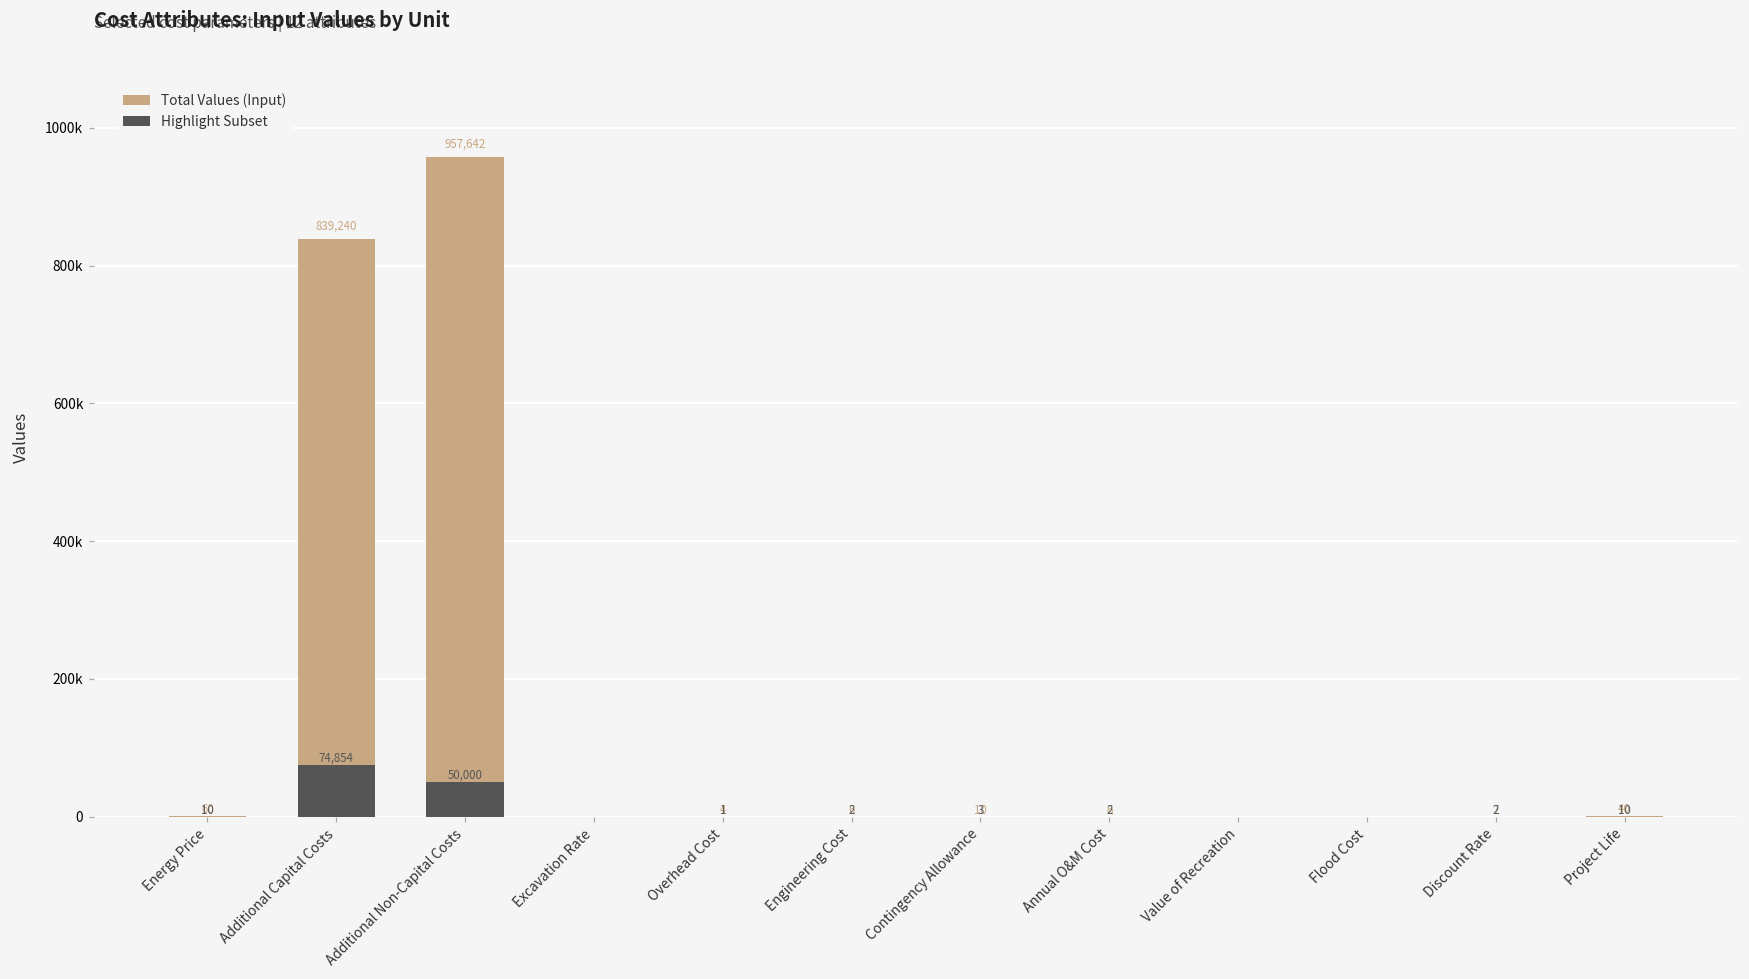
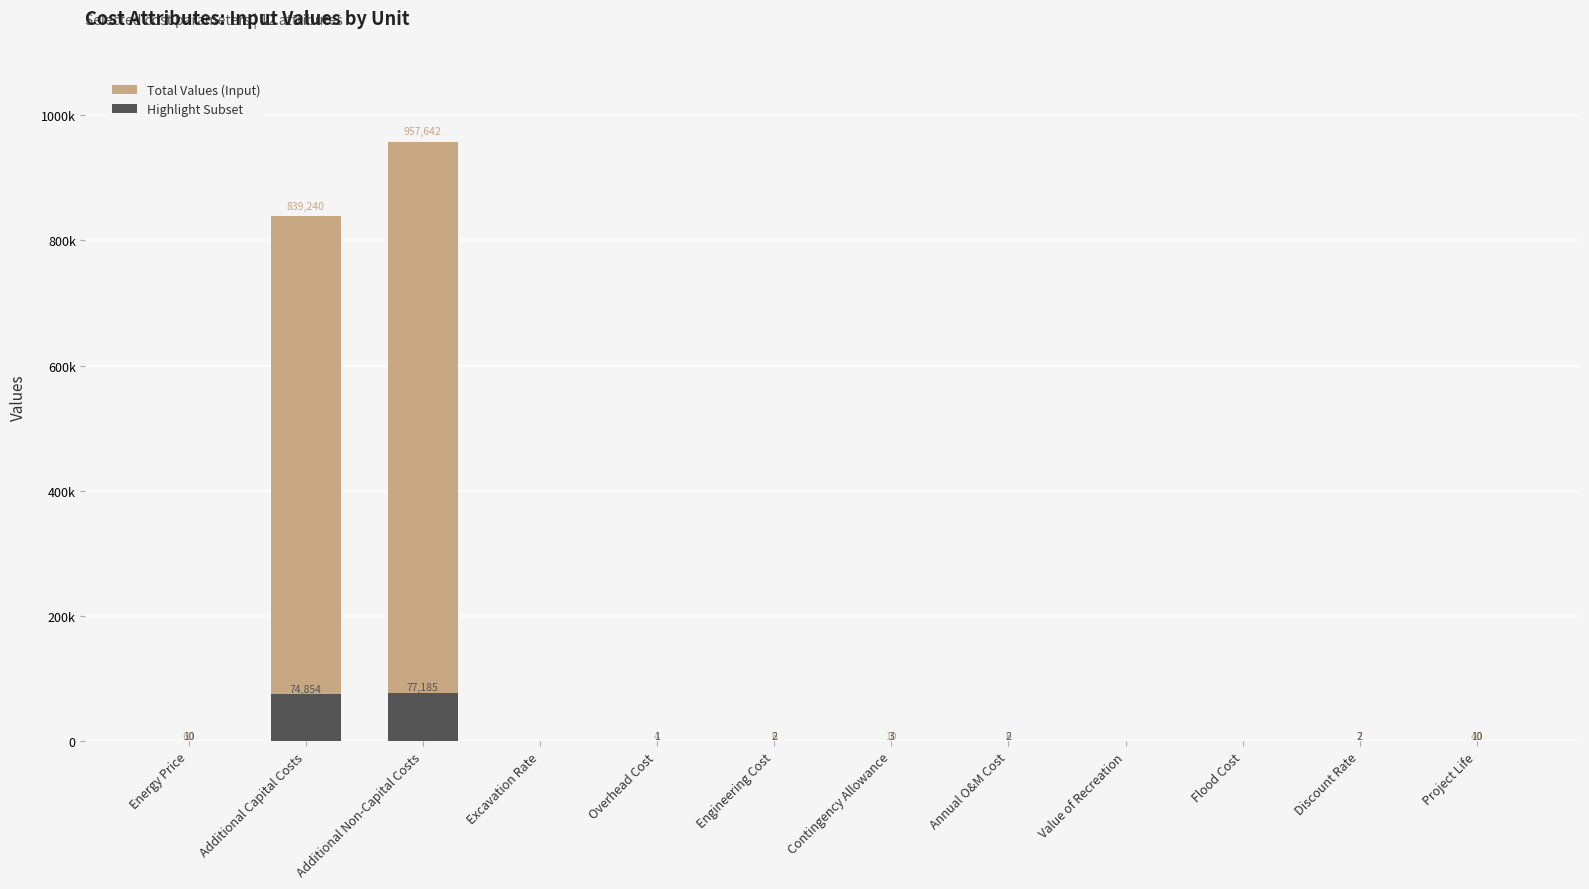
  {
    "Total Values (Input)": {
      "Additional Capital Costs": "839,240",
      "Additional Non-Capital Costs": "957,642"
    },
    "Highlight Subset": {
-     "Additional Non-Capital Costs": "50,000"
+     "Additional Non-Capital Costs": "77,185"
    }
  }
